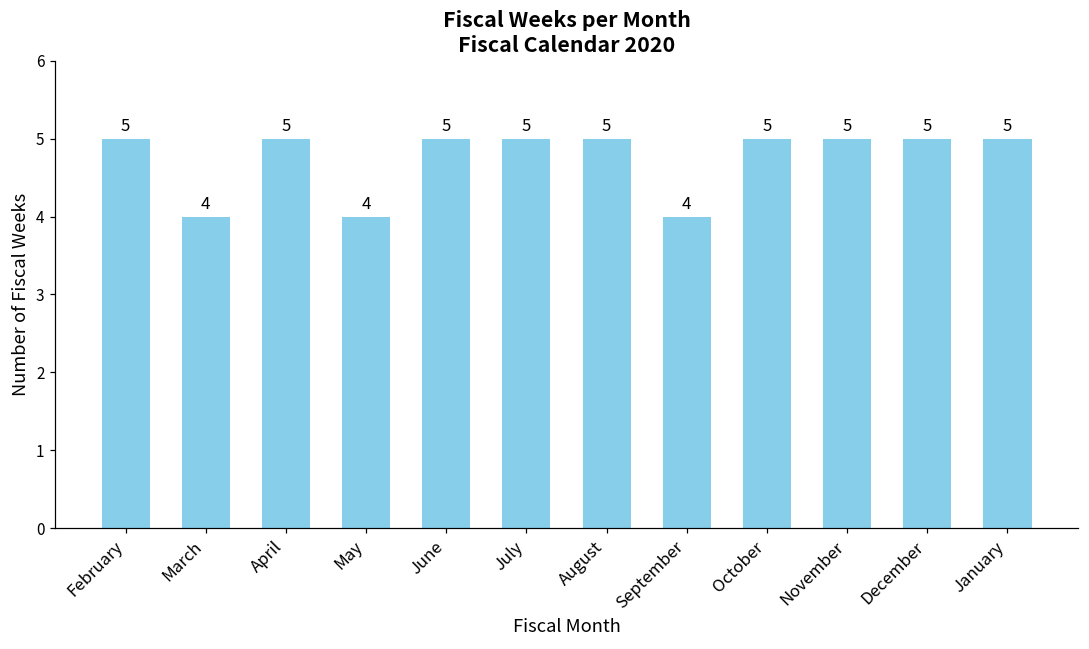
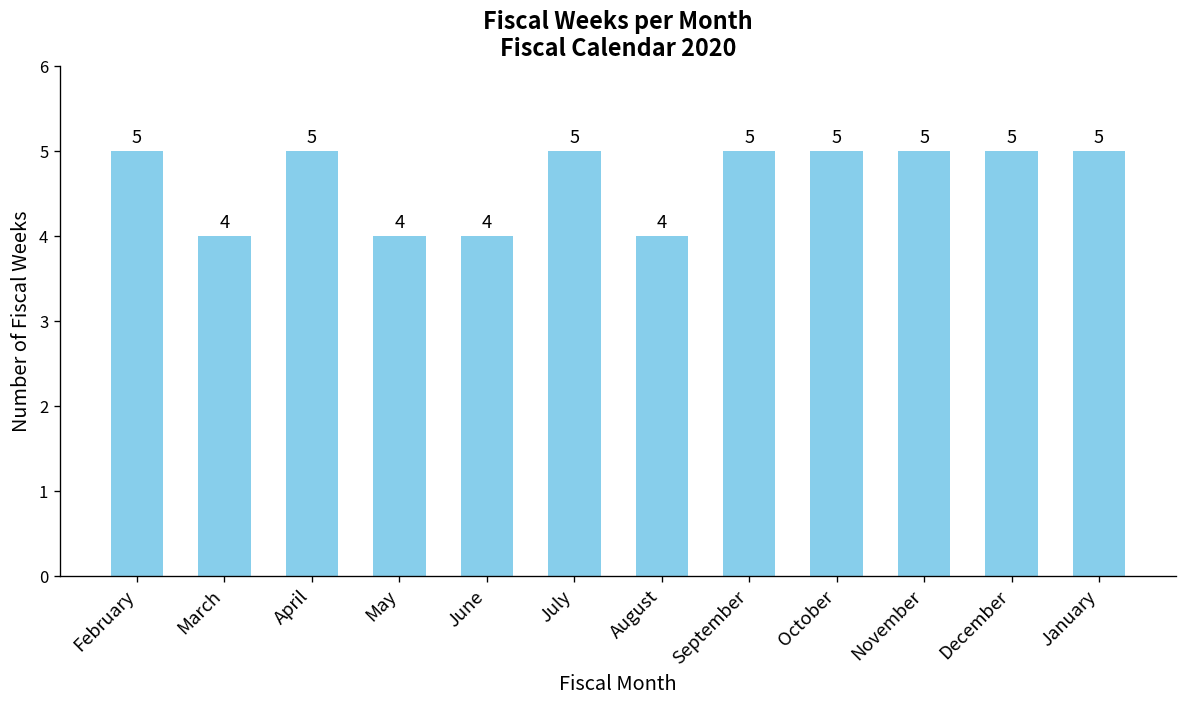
  {
    "February": 5,
    "March": 4,
    "April": 5,
    "May": 4,
-   "June": 5,
+   "June": 4,
    "July": 5,
-   "August": 5,
-   "September": 4,
+   "August": 4,
+   "September": 5,
    "October": 5,
    "November": 5,
    "December": 5,
    "January": 5
  }
